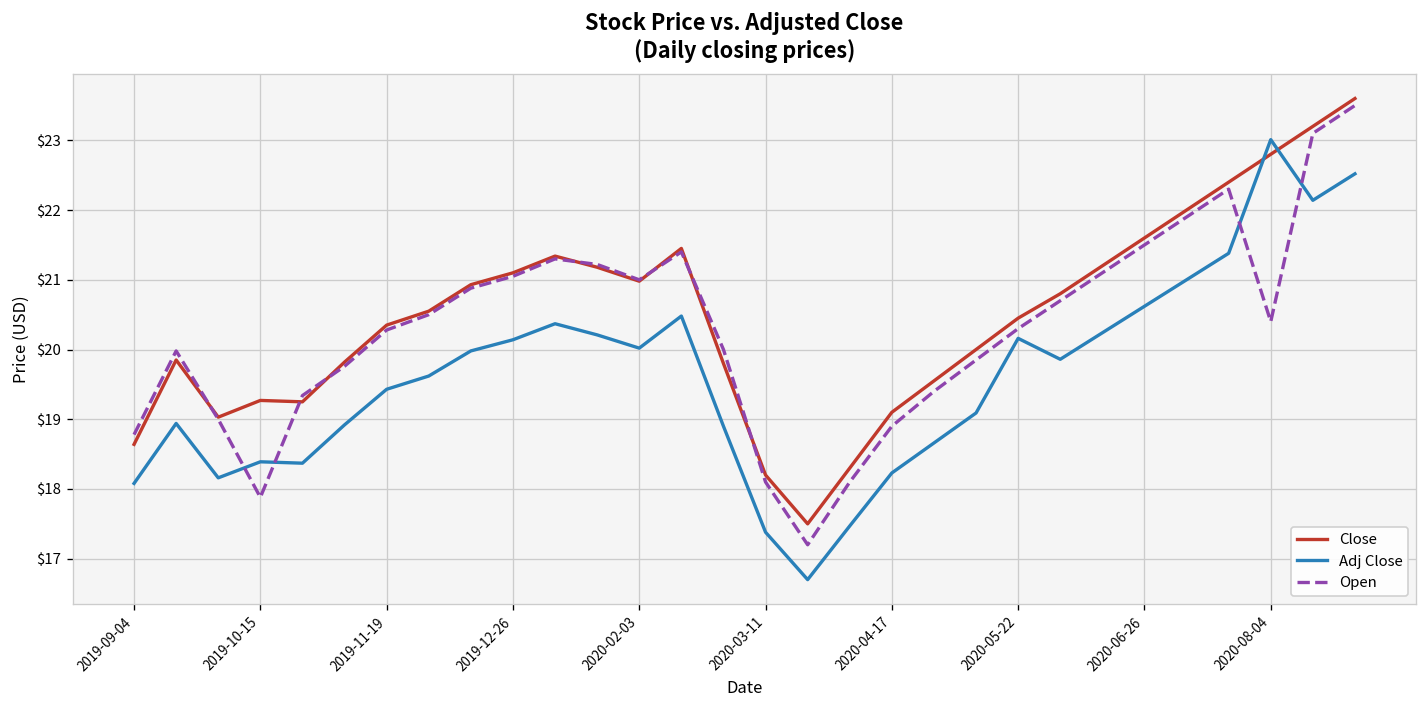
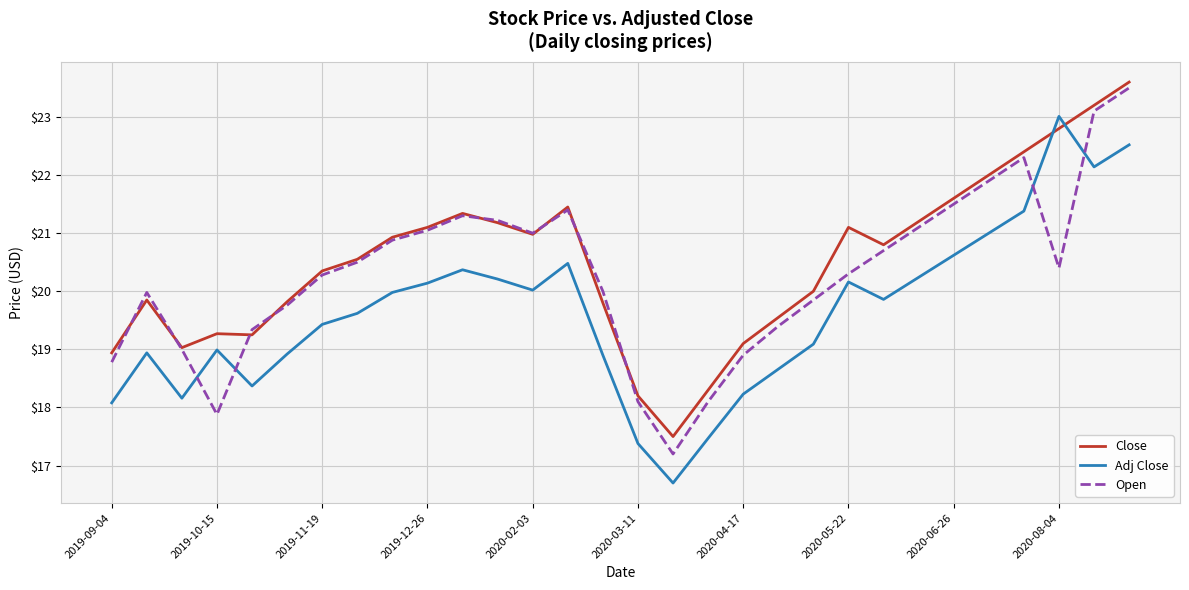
  {
    "Close": {
-     "2019-09-04": "$18.6",
+     "2019-09-04": "$18.9",
      "2019-10-15": "$19.3",
      "2019-11-19": "$20.4",
      "2019-12-26": "$21.1",
      "2020-03-11": "$18.2",
      "2020-04-17": "$19.1",
-     "2020-05-22": "$20.5",
+     "2020-05-22": "$21.1",
      "2020-06-26": "$21.6",
      "2020-08-04": "$22.8"
    },
    "Adj Close": {
      "2019-09-04": "$18.1",
-     "2019-10-15": "$18.4",
+     "2019-10-15": "$19.0",
      "2019-11-19": "$19.4",
      "2019-12-26": "$20.1",
      "2020-02-03": "$20.0",
      "2020-03-11": "$17.4",
      "2020-04-17": "$18.2",
      "2020-05-22": "$20.2",
      "2020-06-26": "$20.6",
      "2020-08-04": "$23.0"
    },
    "Open": {
      "2019-09-04": "$18.8",
      "2019-10-15": "$17.9",
      "2019-11-19": "$20.3",
      "2019-12-26": "$21.1",
      "2020-03-11": "$18.1",
      "2020-04-17": "$18.9",
      "2020-05-22": "$20.3",
      "2020-06-26": "$21.5",
      "2020-08-04": "$20.4"
    }
  }
